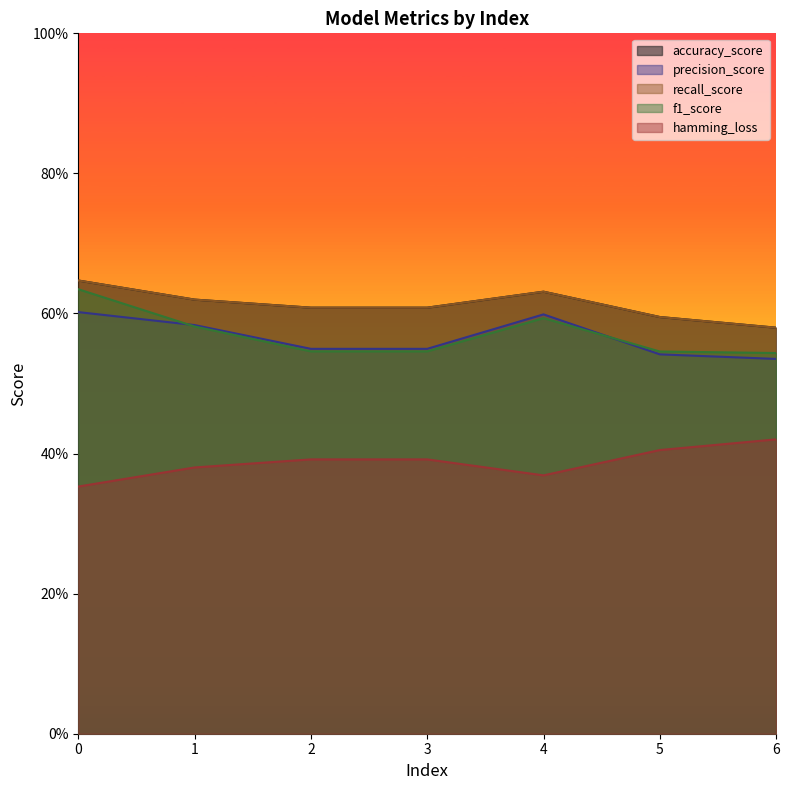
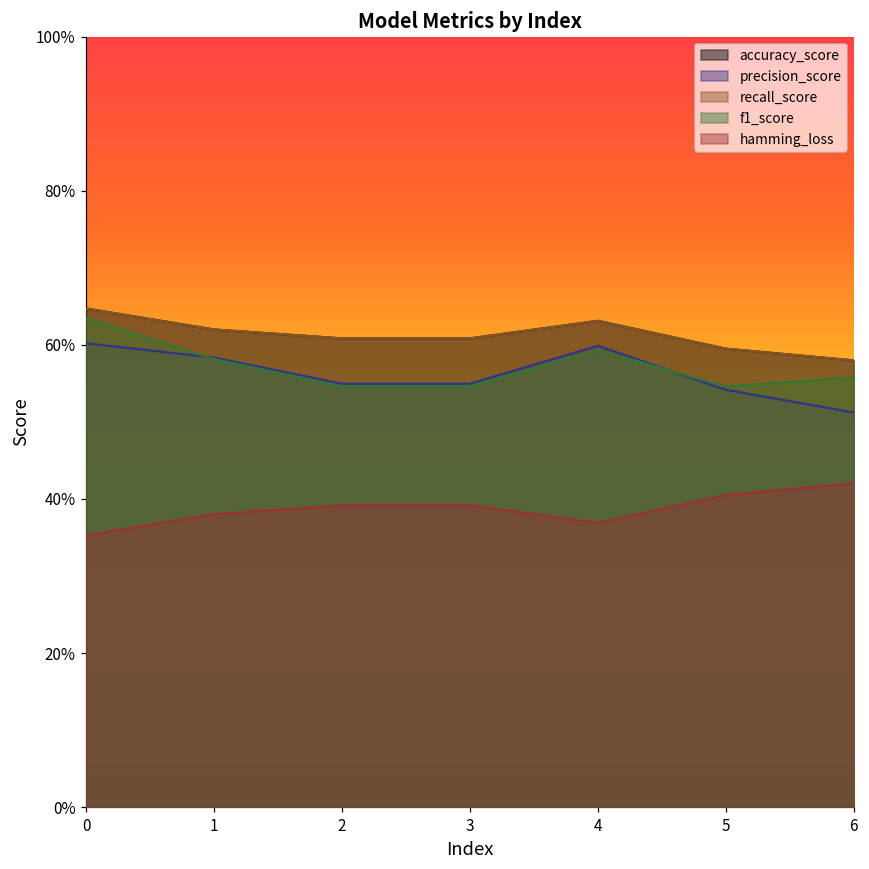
  {
    "precision_score": {
      "0": "60%",
      "2": "55%",
      "3": "55%",
      "4": "60%",
      "5": "54%",
-     "6": "54%"
+     "6": "51%"
    },
    "f1_score": {
      "0": "63%",
      "2": "55%",
      "3": "55%",
      "4": "59%",
      "5": "55%",
-     "6": "54%"
+     "6": "56%"
    }
  }
